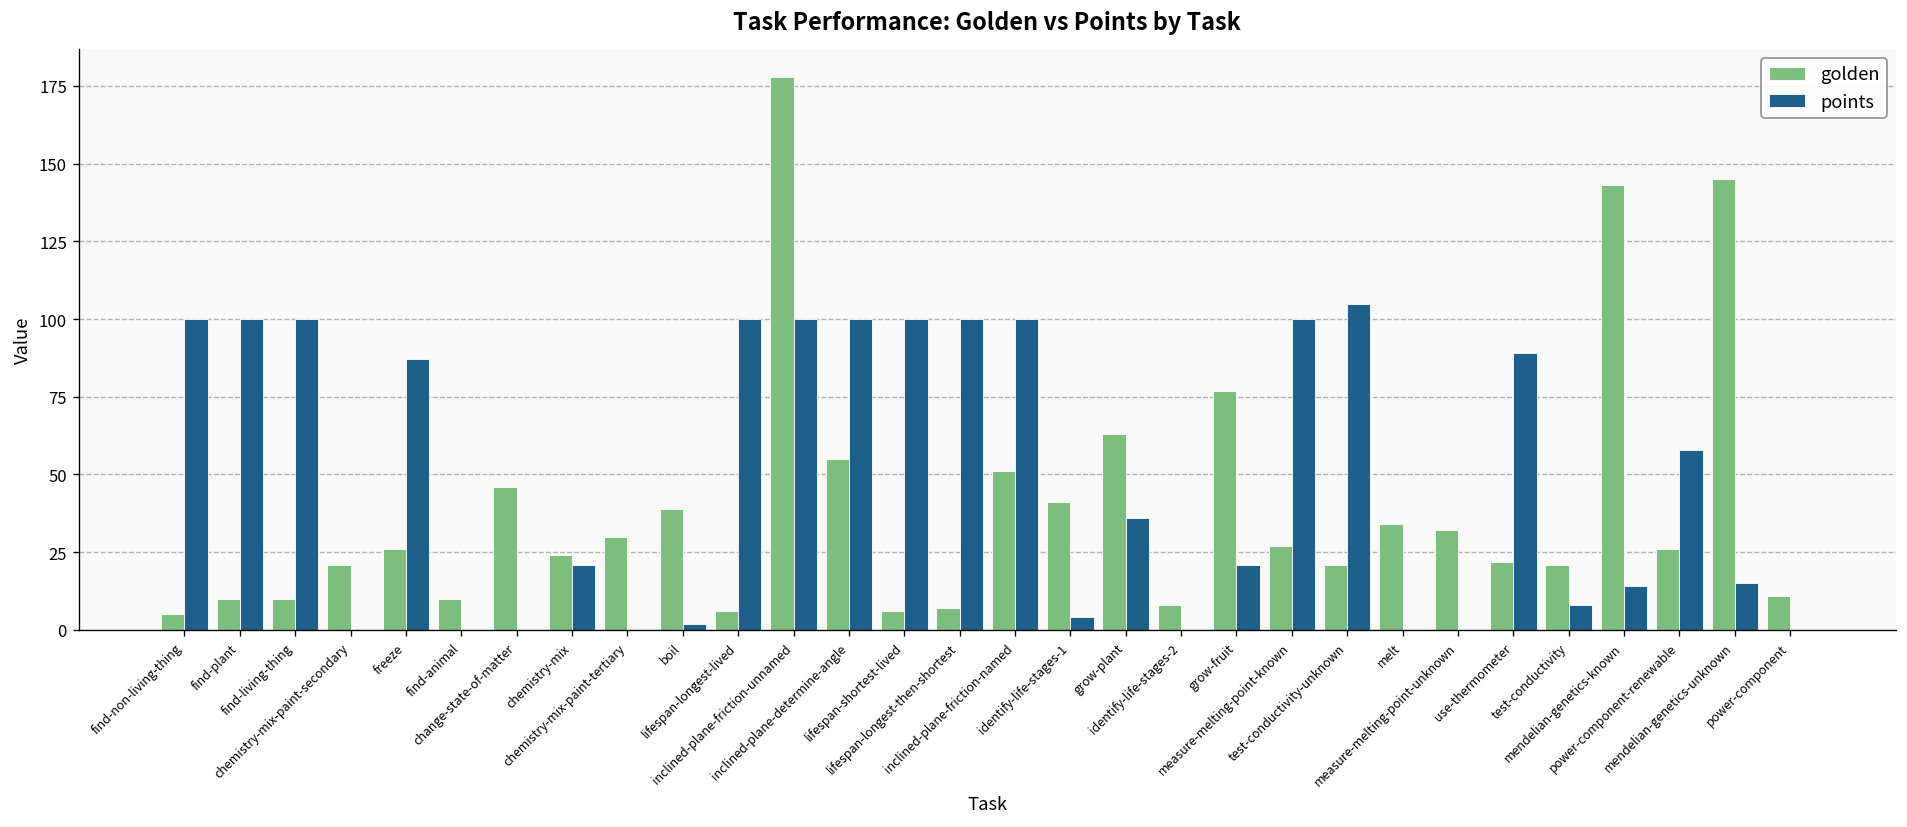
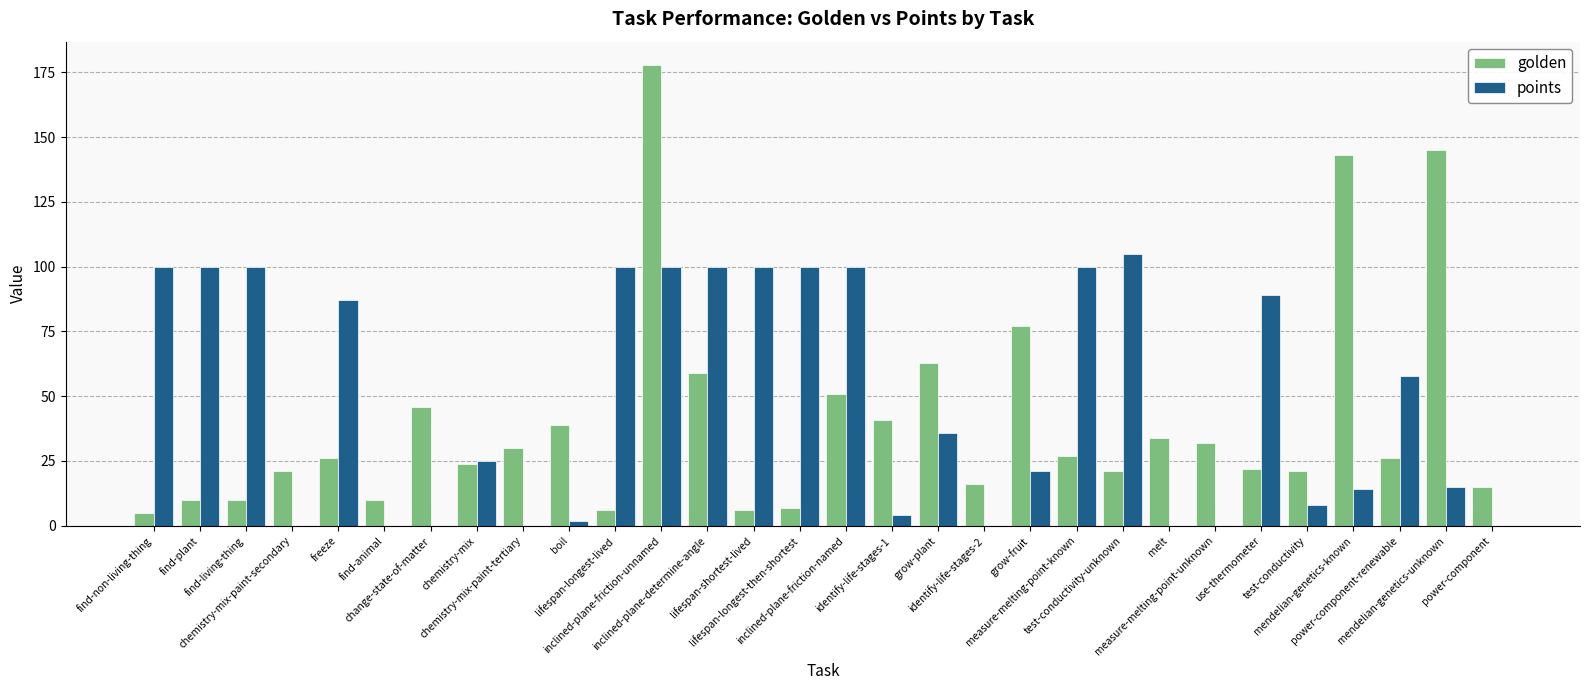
  {
    "golden": {
      "find-non-living-thing": 5,
      "find-plant": 10,
      "find-living-thing": 10,
      "chemistry-mix-paint-secondary": 21,
      "freeze": 26,
      "find-animal": 10,
      "change-state-of-matter": 46,
      "chemistry-mix": 24,
      "chemistry-mix-paint-tertiary": 30,
      "boil": 39,
      "lifespan-longest-lived": 6,
      "inclined-plane-friction-unnamed": 178,
-     "inclined-plane-determine-angle": 55,
+     "inclined-plane-determine-angle": 59,
      "lifespan-shortest-lived": 6,
      "lifespan-longest-then-shortest": 7,
      "inclined-plane-friction-named": 51,
      "identify-life-stages-1": 41,
      "grow-plant": 63,
-     "identify-life-stages-2": 8,
+     "identify-life-stages-2": 16,
      "grow-fruit": 77,
      "measure-melting-point-known": 27,
      "test-conductivity-unknown": 21,
      "melt": 34,
      "measure-melting-point-unknown": 32,
      "use-thermometer": 22,
      "test-conductivity": 21,
      "mendelian-genetics-known": 143,
      "power-component-renewable": 26,
      "mendelian-genetics-unknown": 145,
-     "power-component": 11
+     "power-component": 15
    },
    "points": {
      "find-non-living-thing": 100,
      "find-plant": 100,
      "find-living-thing": 100,
      "chemistry-mix-paint-secondary": 0,
      "freeze": 87,
      "find-animal": 0,
      "change-state-of-matter": 0,
-     "chemistry-mix": 21,
+     "chemistry-mix": 25,
      "chemistry-mix-paint-tertiary": 0,
      "boil": 2,
      "lifespan-longest-lived": 100,
      "inclined-plane-friction-unnamed": 100,
      "inclined-plane-determine-angle": 100,
      "lifespan-shortest-lived": 100,
      "lifespan-longest-then-shortest": 100,
      "inclined-plane-friction-named": 100,
      "identify-life-stages-1": 4,
      "grow-plant": 36,
      "identify-life-stages-2": 0,
      "grow-fruit": 21,
      "measure-melting-point-known": 100,
      "test-conductivity-unknown": 105,
      "melt": 0,
      "measure-melting-point-unknown": 0,
      "use-thermometer": 89,
      "test-conductivity": 8,
      "mendelian-genetics-known": 14,
      "power-component-renewable": 58,
      "mendelian-genetics-unknown": 15,
      "power-component": 0
    }
  }
